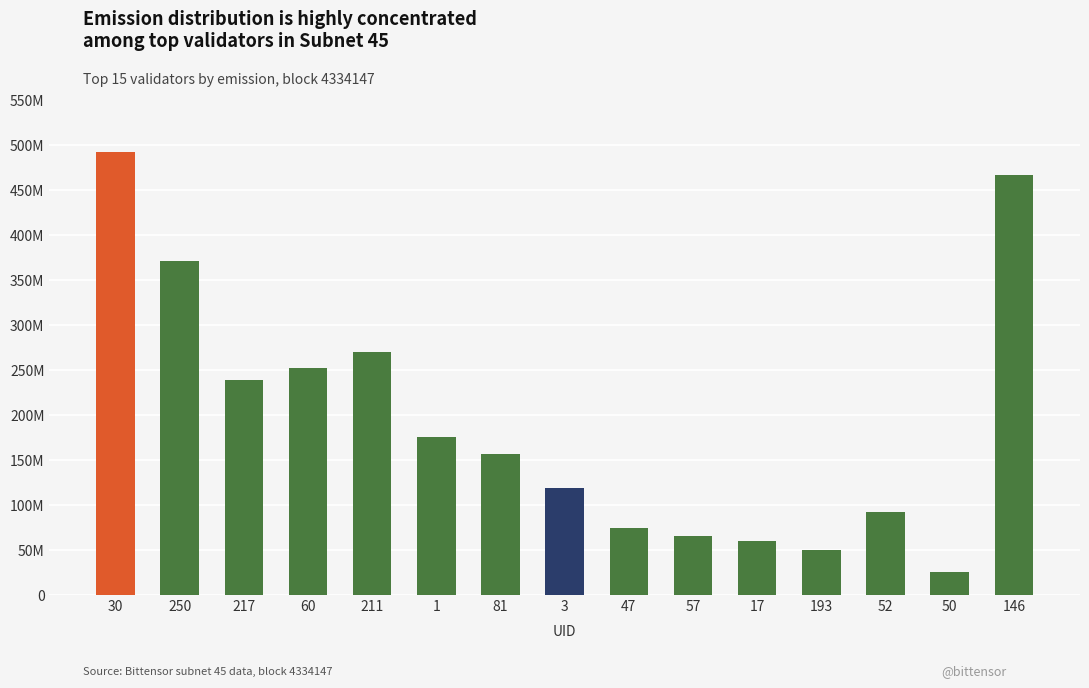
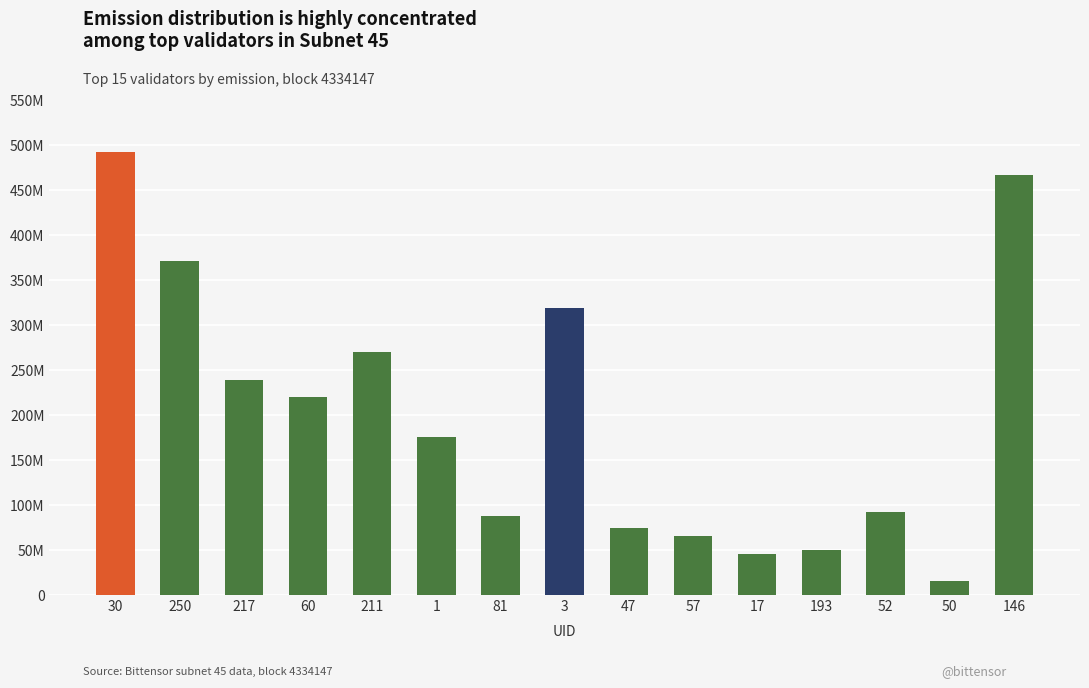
  {
    "30": 490000000,
    "250": 370000000,
    "217": 240000000,
-   "60": 250000000,
+   "60": 220000000,
    "211": 270000000,
    "1": 180000000,
-   "81": 160000000,
-   "3": 120000000,
+   "81": 90000000,
+   "3": 320000000,
    "47": 80000000,
    "57": 70000000,
-   "17": 60000000,
+   "17": 50000000,
    "193": 50000000,
    "52": 90000000,
-   "50": 30000000,
+   "50": 20000000,
    "146": 470000000
  }
